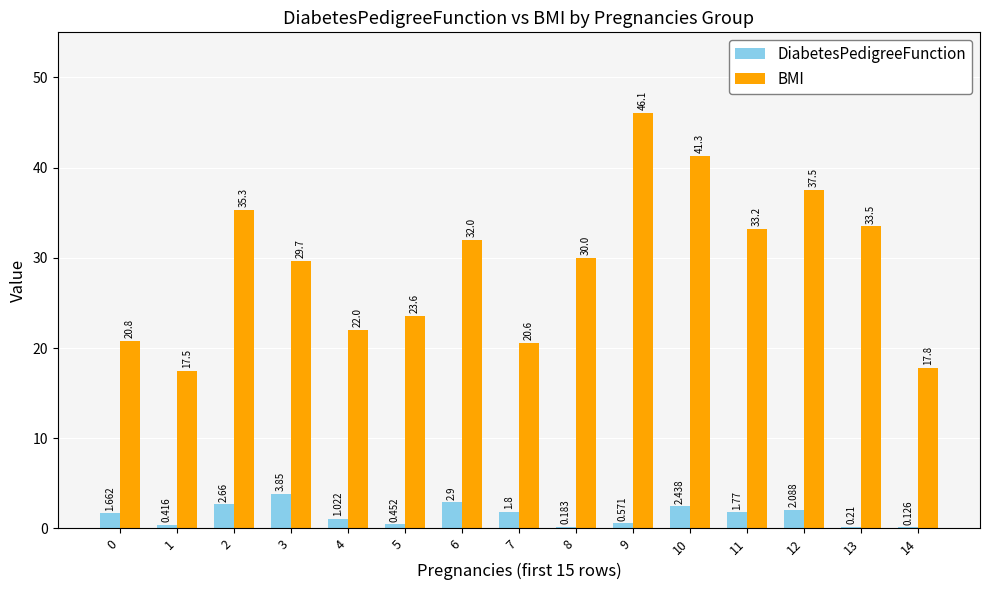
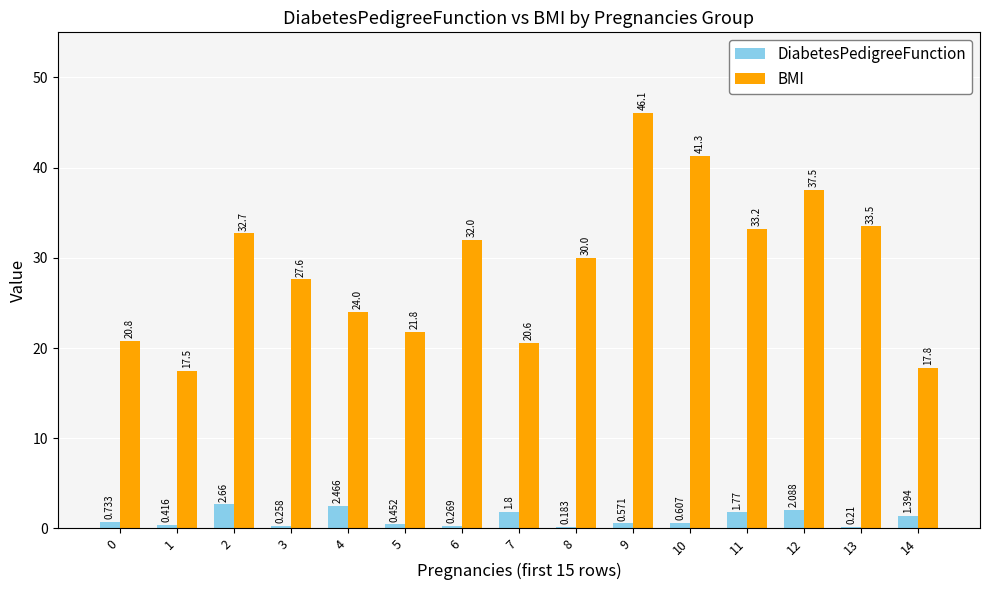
  {
    "DiabetesPedigreeFunction": {
-     "0": 1.662,
+     "0": 0.733,
      "1": 0.416,
      "2": 2.66,
-     "3": 3.85,
-     "4": 1.022,
+     "3": 0.258,
+     "4": 2.466,
      "5": 0.452,
-     "6": 2.9,
+     "6": 0.269,
      "7": 1.8,
      "8": 0.183,
      "9": 0.571,
-     "10": 2.438,
+     "10": 0.607,
      "11": 1.77,
      "12": 2.088,
      "13": 0.21,
-     "14": 0.126
+     "14": 1.394
    },
    "BMI": {
      "0": 20.8,
      "1": 17.5,
-     "2": 35.3,
-     "3": 29.7,
-     "4": 22.0,
-     "5": 23.6,
+     "2": 32.7,
+     "3": 27.6,
+     "4": 24.0,
+     "5": 21.8,
      "6": 32.0,
      "7": 20.6,
      "8": 30.0,
      "9": 46.1,
      "10": 41.3,
      "11": 33.2,
      "12": 37.5,
      "13": 33.5,
      "14": 17.8
    }
  }
